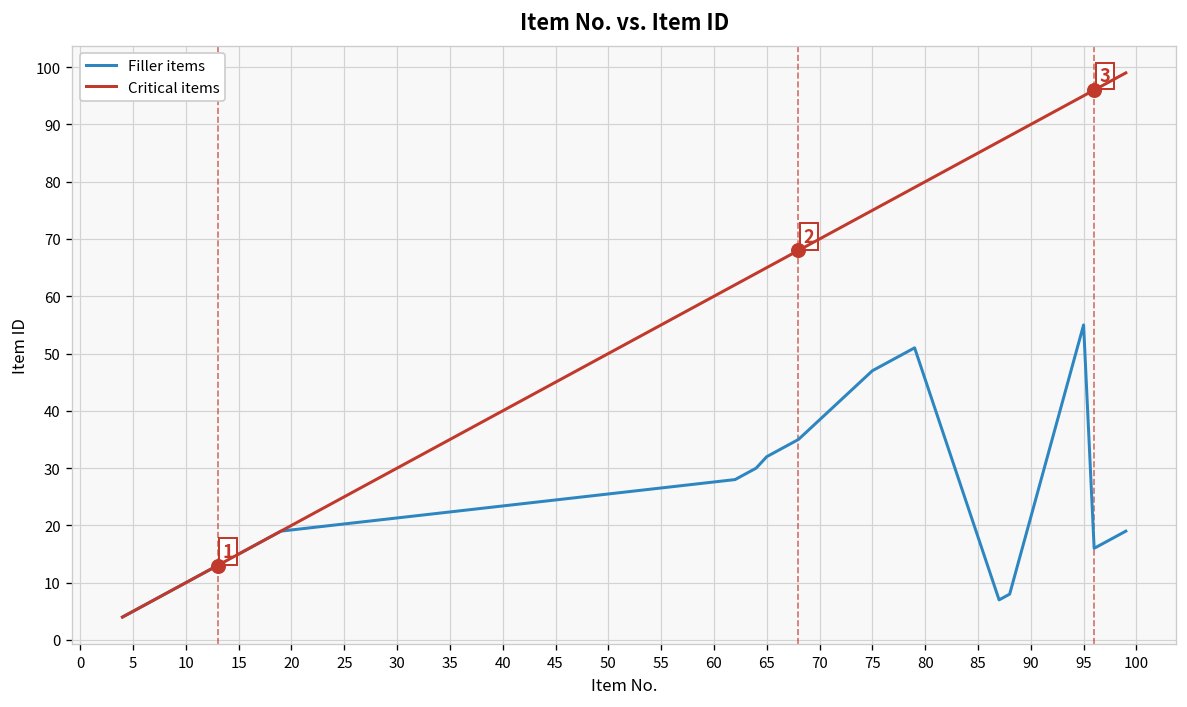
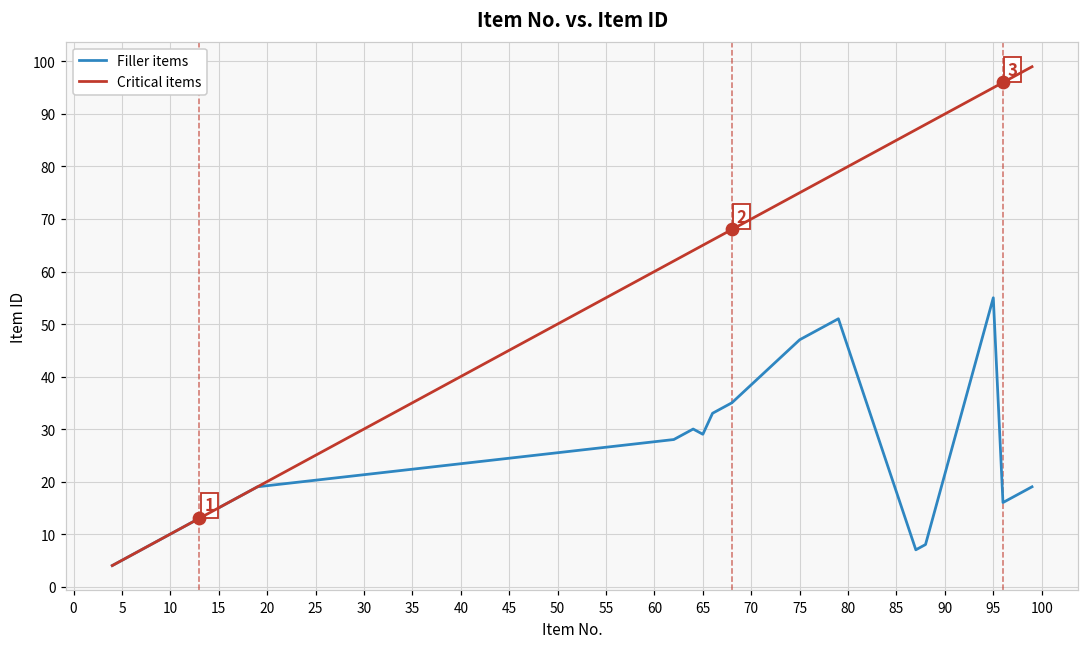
  {
    "Filler items": {
-     "65": 32,
+     "65": 29,
      "75": 47,
      "95": 55
    }
  }
